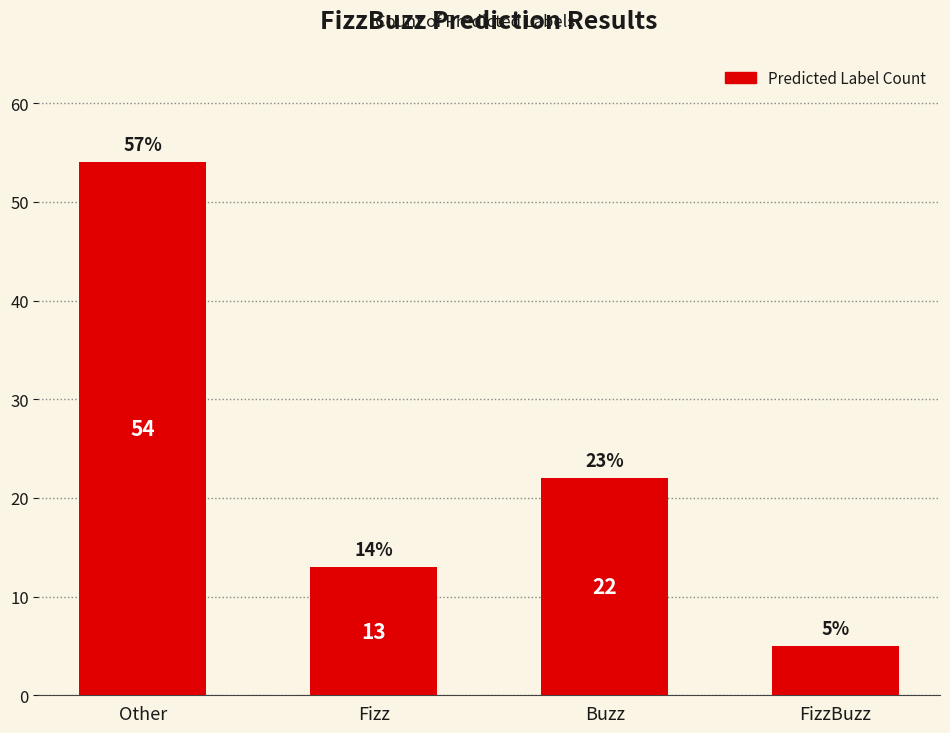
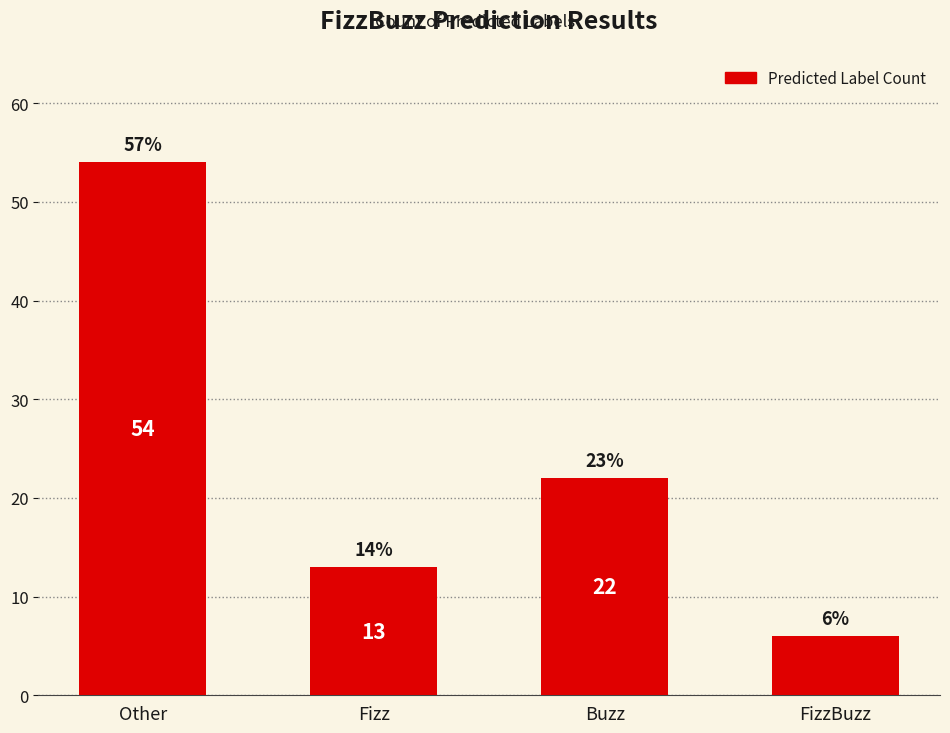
  {
    "Other": "54",
    "Fizz": "13",
    "Buzz": "22",
-   "FizzBuzz": "5%"
+   "FizzBuzz": "6%"
  }
